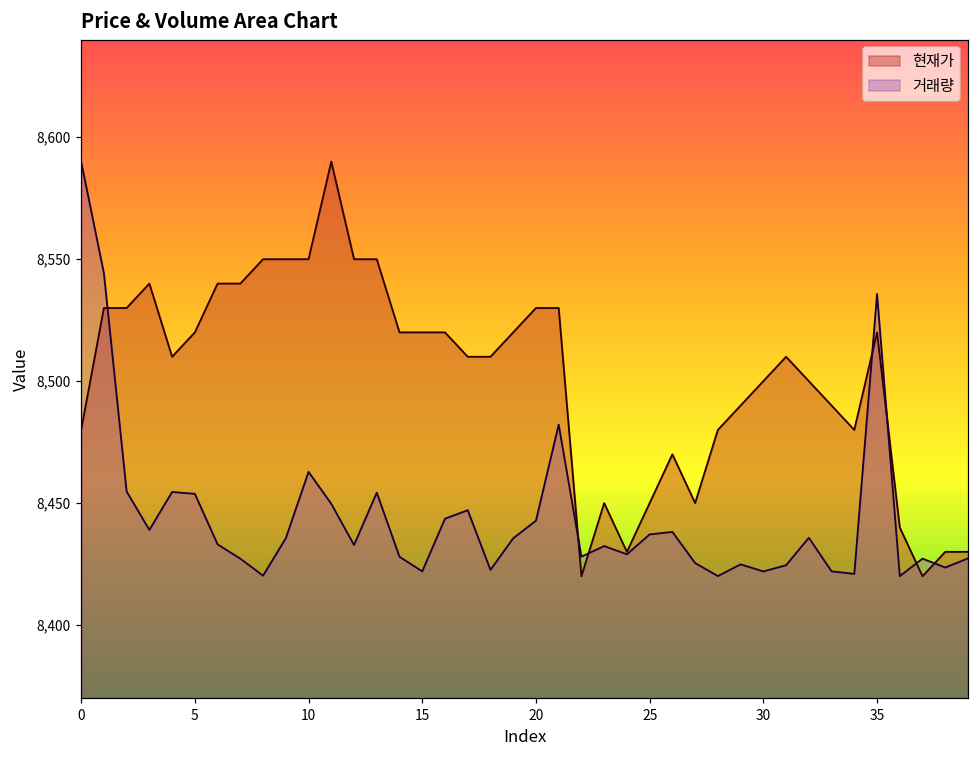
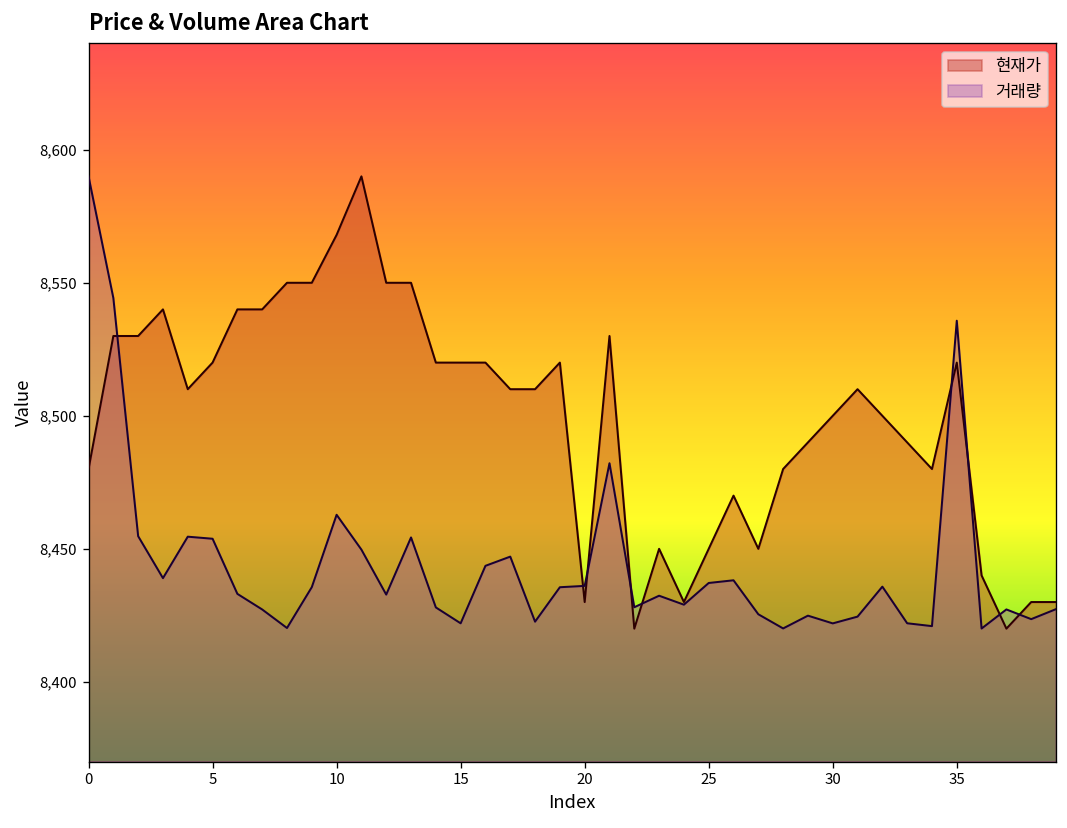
  {
    "현재가": {
      "0": "8,480",
      "5": "8,520",
-     "10": "8,550",
+     "10": "8,568",
      "15": "8,520",
-     "20": "8,530",
+     "20": "8,430",
      "25": "8,450",
      "30": "8,500",
      "35": "8,520"
    },
    "거래량": {
      "0": "8,590",
      "5": "8,454",
      "10": "8,463",
      "15": "8,422",
-     "20": "8,443",
+     "20": "8,436",
      "25": "8,437",
      "30": "8,422",
      "35": "8,536"
    }
  }
